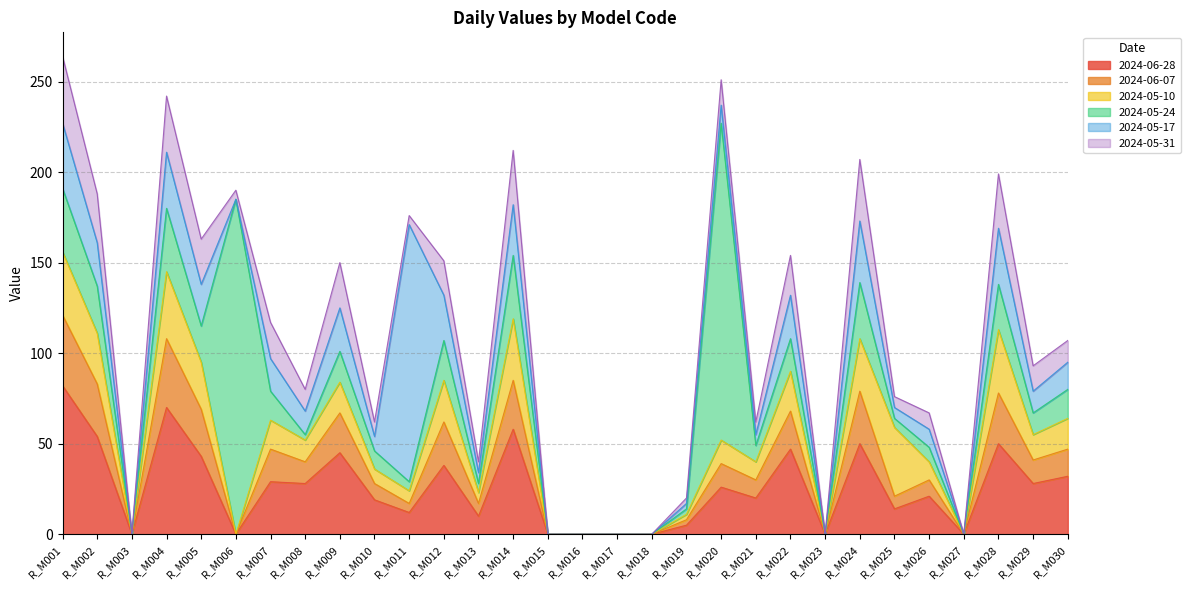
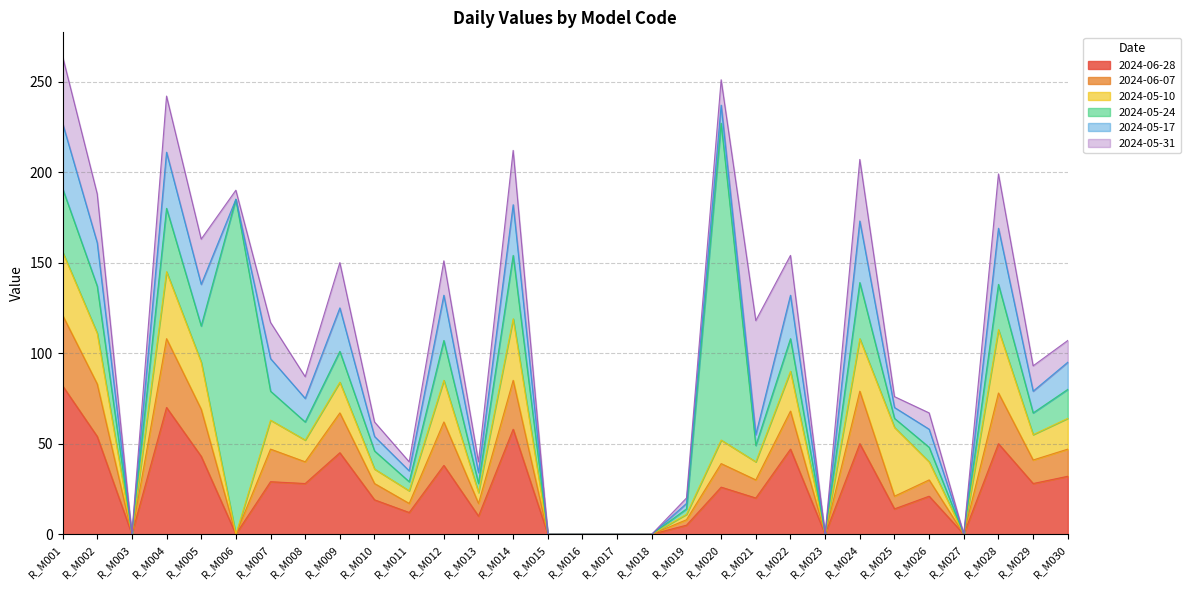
  {
    "2024-05-10": {
      "R_M001": 35,
      "R_M002": 28,
      "R_M004": 37,
      "R_M005": 26,
      "R_M007": 16,
      "R_M008": 12,
      "R_M009": 17,
      "R_M010": 8,
      "R_M011": 7,
      "R_M012": 23,
      "R_M013": 6,
      "R_M014": 34,
      "R_M019": 3,
      "R_M020": 13,
      "R_M021": 10,
      "R_M022": 22,
      "R_M024": 29,
      "R_M025": 38,
      "R_M026": 10,
      "R_M028": 35,
      "R_M029": 14,
      "R_M030": 17
    },
    "2024-05-24": {
      "R_M001": 35,
      "R_M002": 26,
      "R_M004": 35,
      "R_M005": 20,
      "R_M007": 16,
-     "R_M008": 3,
+     "R_M008": 10,
      "R_M009": 17,
      "R_M010": 10,
      "R_M011": 5,
      "R_M012": 22,
      "R_M013": 5,
      "R_M014": 35,
      "R_M019": 3,
      "R_M020": 175,
      "R_M021": 9,
      "R_M022": 18,
      "R_M024": 31,
      "R_M025": 5,
      "R_M026": 8,
      "R_M028": 25,
      "R_M029": 12,
      "R_M030": 16
    },
    "2024-05-17": {
      "R_M001": 36,
      "R_M002": 24,
      "R_M004": 31,
      "R_M005": 23,
      "R_M007": 18,
      "R_M008": 13,
      "R_M009": 24,
      "R_M010": 8,
-     "R_M011": 142,
+     "R_M011": 6,
      "R_M012": 25,
      "R_M013": 6,
      "R_M014": 28,
      "R_M019": 3,
      "R_M020": 10,
      "R_M021": 6,
      "R_M022": 24,
      "R_M024": 34,
      "R_M025": 6,
      "R_M026": 10,
      "R_M028": 31,
      "R_M029": 12,
      "R_M030": 15
    },
    "2024-05-31": {
      "R_M001": 37,
      "R_M002": 27,
      "R_M004": 31,
      "R_M005": 25,
      "R_M006": 5,
      "R_M007": 20,
      "R_M008": 12,
      "R_M009": 25,
      "R_M010": 8,
      "R_M011": 5,
      "R_M012": 19,
      "R_M013": 6,
      "R_M014": 30,
      "R_M019": 3,
      "R_M020": 14,
-     "R_M021": 7,
+     "R_M021": 63,
      "R_M022": 22,
      "R_M024": 34,
      "R_M025": 6,
      "R_M026": 9,
      "R_M028": 30,
      "R_M029": 14,
      "R_M030": 12
    }
  }
